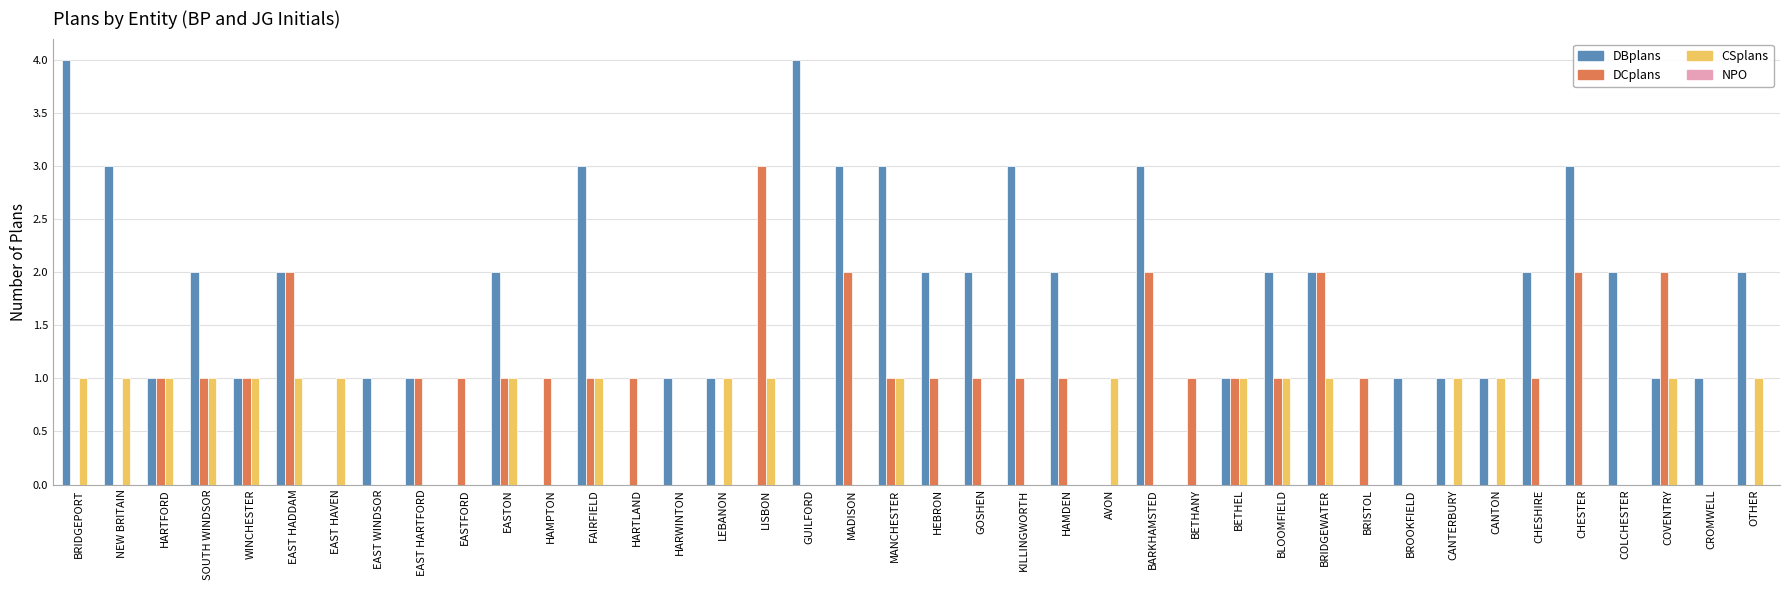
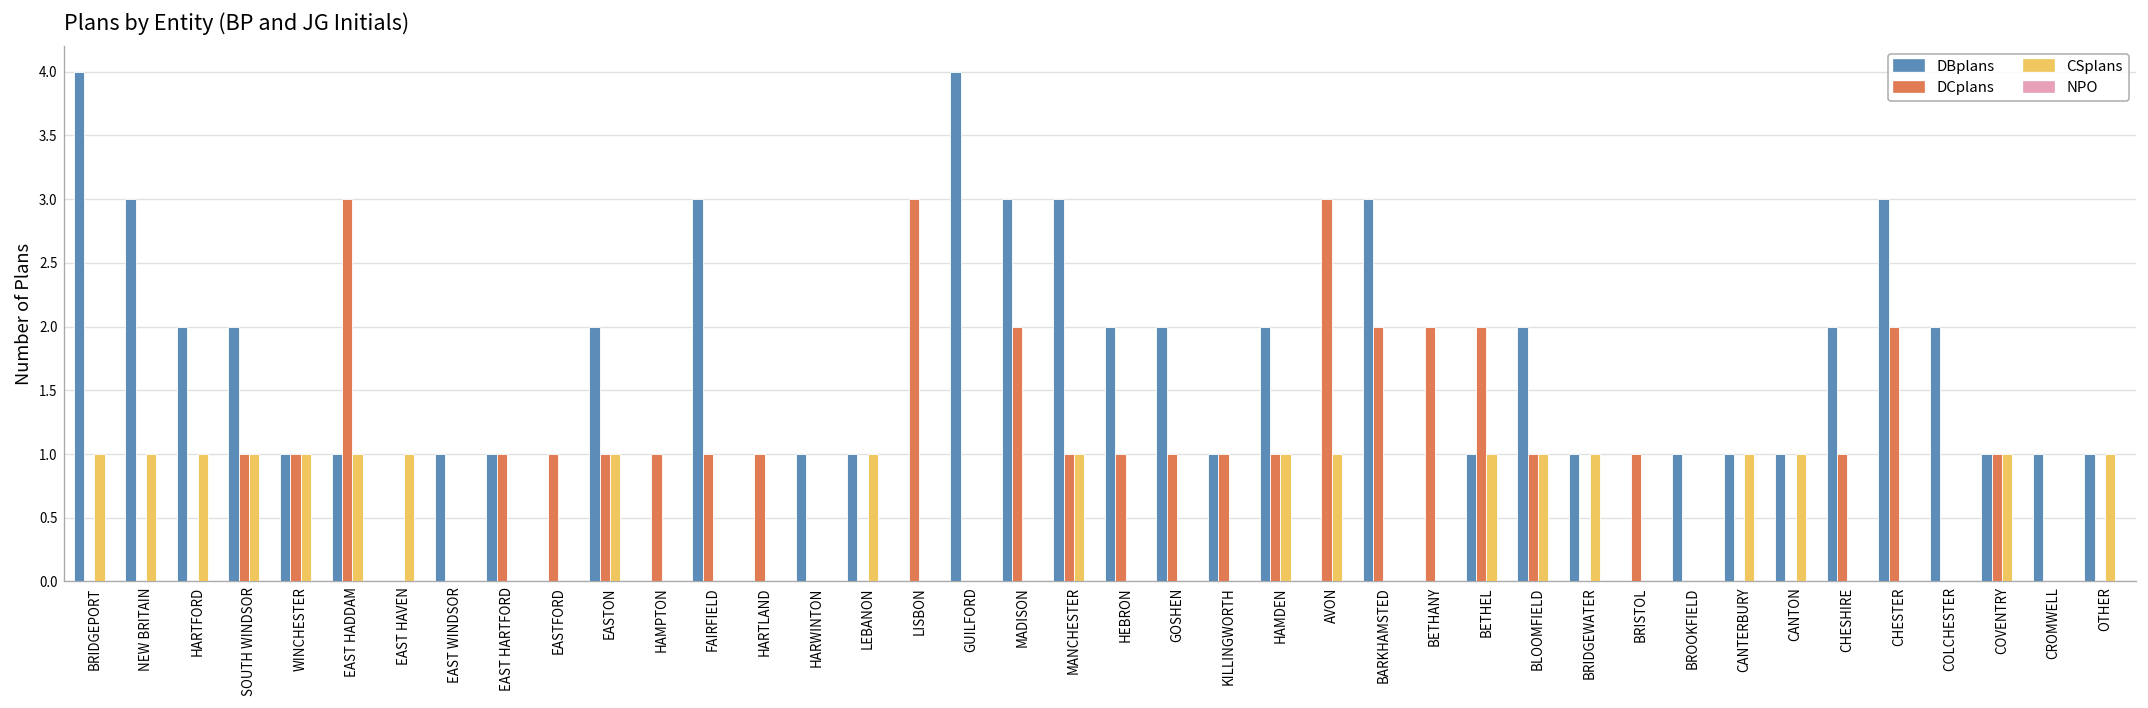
  {
    "DBplans": {
      "BRIDGEPORT": 4,
      "NEW BRITAIN": 3,
-     "HARTFORD": 1,
+     "HARTFORD": 2,
      "SOUTH WINDSOR": 2,
      "WINCHESTER": 1,
-     "EAST HADDAM": 2,
+     "EAST HADDAM": 1,
      "EAST HAVEN": 0,
      "EAST WINDSOR": 1,
      "EAST HARTFORD": 1,
      "EASTFORD": 0,
      "EASTON": 2,
      "HAMPTON": 0,
      "FAIRFIELD": 3,
      "HARTLAND": 0,
      "HARWINTON": 1,
      "LEBANON": 1,
      "LISBON": 0,
      "GUILFORD": 4,
      "MADISON": 3,
      "MANCHESTER": 3,
      "HEBRON": 2,
      "GOSHEN": 2,
-     "KILLINGWORTH": 3,
+     "KILLINGWORTH": 1,
      "HAMDEN": 2,
      "AVON": 0,
      "BARKHAMSTED": 3,
      "BETHANY": 0,
      "BETHEL": 1,
      "BLOOMFIELD": 2,
-     "BRIDGEWATER": 2,
+     "BRIDGEWATER": 1,
      "BRISTOL": 0,
      "BROOKFIELD": 1,
      "CANTERBURY": 1,
      "CANTON": 1,
      "CHESHIRE": 2,
      "CHESTER": 3,
      "COLCHESTER": 2,
      "COVENTRY": 1,
      "CROMWELL": 1,
-     "OTHER": 2
+     "OTHER": 1
    },
    "DCplans": {
      "BRIDGEPORT": 0,
      "NEW BRITAIN": 0,
-     "HARTFORD": 1,
+     "HARTFORD": 0,
      "SOUTH WINDSOR": 1,
      "WINCHESTER": 1,
-     "EAST HADDAM": 2,
+     "EAST HADDAM": 3,
      "EAST HAVEN": 0,
      "EAST WINDSOR": 0,
      "EAST HARTFORD": 1,
      "EASTFORD": 1,
      "EASTON": 1,
      "HAMPTON": 1,
      "FAIRFIELD": 1,
      "HARTLAND": 1,
      "HARWINTON": 0,
      "LEBANON": 0,
      "LISBON": 3,
      "GUILFORD": 0,
      "MADISON": 2,
      "MANCHESTER": 1,
      "HEBRON": 1,
      "GOSHEN": 1,
      "KILLINGWORTH": 1,
      "HAMDEN": 1,
-     "AVON": 0,
+     "AVON": 3,
      "BARKHAMSTED": 2,
-     "BETHANY": 1,
-     "BETHEL": 1,
+     "BETHANY": 2,
+     "BETHEL": 2,
      "BLOOMFIELD": 1,
-     "BRIDGEWATER": 2,
+     "BRIDGEWATER": 0,
      "BRISTOL": 1,
      "BROOKFIELD": 0,
      "CANTERBURY": 0,
      "CANTON": 0,
      "CHESHIRE": 1,
      "CHESTER": 2,
      "COLCHESTER": 0,
-     "COVENTRY": 2,
+     "COVENTRY": 1,
      "CROMWELL": 0,
      "OTHER": 0
    },
    "CSplans": {
      "BRIDGEPORT": 1,
      "NEW BRITAIN": 1,
      "HARTFORD": 1,
      "SOUTH WINDSOR": 1,
      "WINCHESTER": 1,
      "EAST HADDAM": 1,
      "EAST HAVEN": 1,
      "EAST WINDSOR": 0,
      "EAST HARTFORD": 0,
      "EASTFORD": 0,
      "EASTON": 1,
      "HAMPTON": 0,
-     "FAIRFIELD": 1,
+     "FAIRFIELD": 0,
      "HARTLAND": 0,
      "HARWINTON": 0,
      "LEBANON": 1,
-     "LISBON": 1,
+     "LISBON": 0,
      "GUILFORD": 0,
      "MADISON": 0,
      "MANCHESTER": 1,
      "HEBRON": 0,
      "GOSHEN": 0,
      "KILLINGWORTH": 0,
-     "HAMDEN": 0,
+     "HAMDEN": 1,
      "AVON": 1,
      "BARKHAMSTED": 0,
      "BETHANY": 0,
      "BETHEL": 1,
      "BLOOMFIELD": 1,
      "BRIDGEWATER": 1,
      "BRISTOL": 0,
      "BROOKFIELD": 0,
      "CANTERBURY": 1,
      "CANTON": 1,
      "CHESHIRE": 0,
      "CHESTER": 0,
      "COLCHESTER": 0,
      "COVENTRY": 1,
      "CROMWELL": 0,
      "OTHER": 1
    },
    "NPO": {
      "BRIDGEPORT": 0,
      "NEW BRITAIN": 0,
      "HARTFORD": 0,
      "SOUTH WINDSOR": 0,
      "WINCHESTER": 0,
      "EAST HADDAM": 0,
      "EAST HAVEN": 0,
      "EAST WINDSOR": 0,
      "EAST HARTFORD": 0,
      "EASTFORD": 0,
      "EASTON": 0,
      "HAMPTON": 0,
      "FAIRFIELD": 0,
      "HARTLAND": 0,
      "HARWINTON": 0,
      "LEBANON": 0,
      "LISBON": 0,
      "GUILFORD": 0,
      "MADISON": 0,
      "MANCHESTER": 0,
      "HEBRON": 0,
      "GOSHEN": 0,
      "KILLINGWORTH": 0,
      "HAMDEN": 0,
      "AVON": 0,
      "BARKHAMSTED": 0,
      "BETHANY": 0,
      "BETHEL": 0,
      "BLOOMFIELD": 0,
      "BRIDGEWATER": 0,
      "BRISTOL": 0,
      "BROOKFIELD": 0,
      "CANTERBURY": 0,
      "CANTON": 0,
      "CHESHIRE": 0,
      "CHESTER": 0,
      "COLCHESTER": 0,
      "COVENTRY": 0,
      "CROMWELL": 0,
      "OTHER": 0
    }
  }
